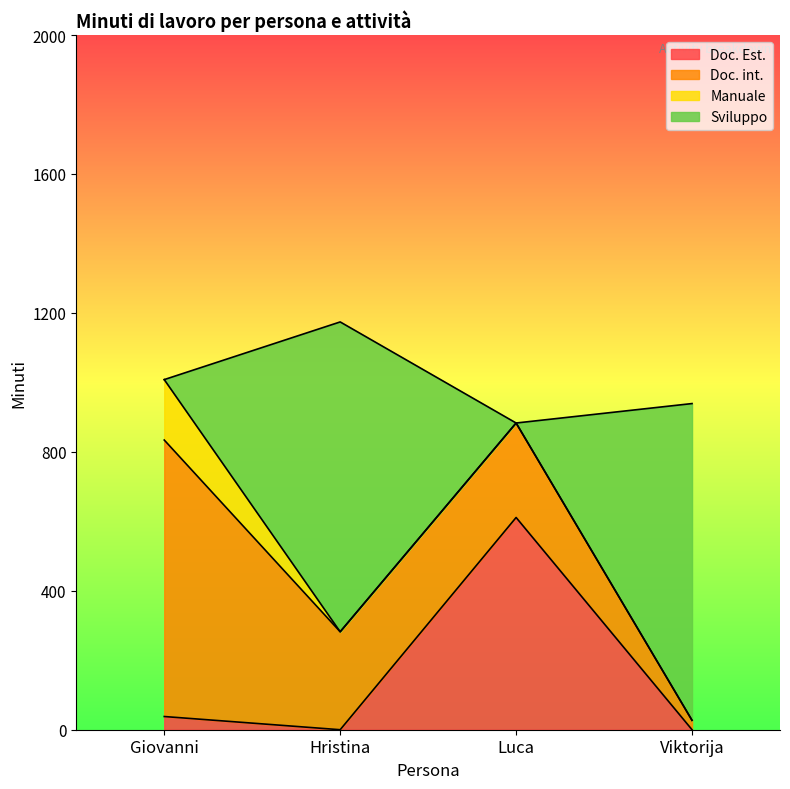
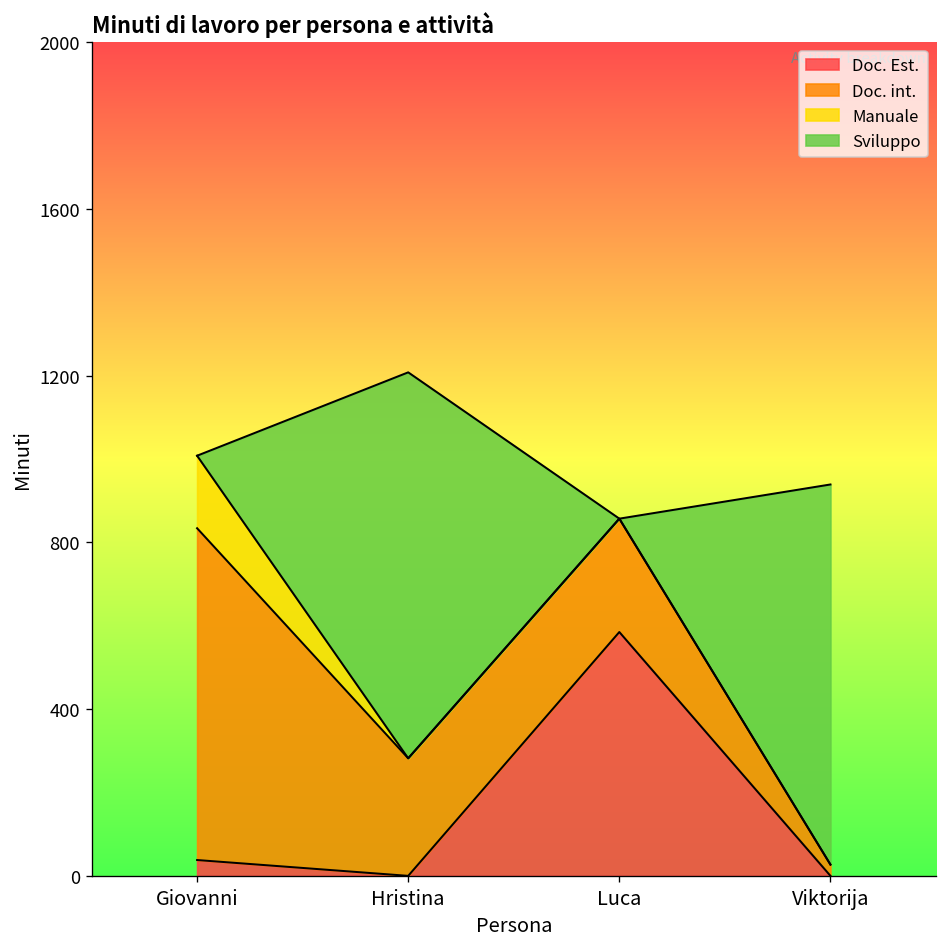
  {
    "Doc. Est.": {
      "Giovanni": 40,
      "Hristina": 0,
-     "Luca": 610,
+     "Luca": 590,
      "Viktorija": 0
    },
    "Doc. int.": {
      "Giovanni": 800
    },
    "Sviluppo": {
-     "Hristina": 890,
+     "Hristina": 930,
      "Viktorija": 910
    }
  }
